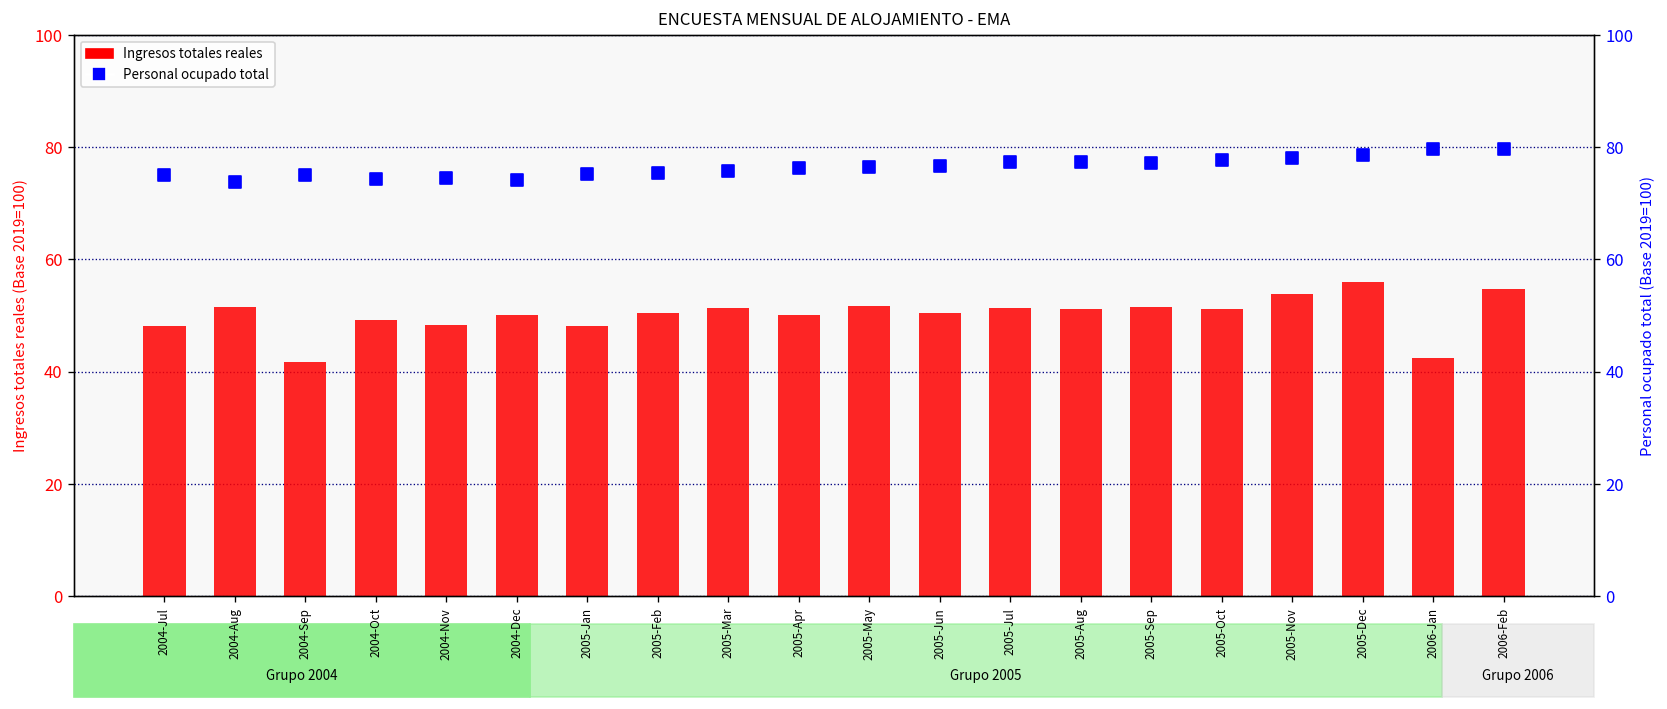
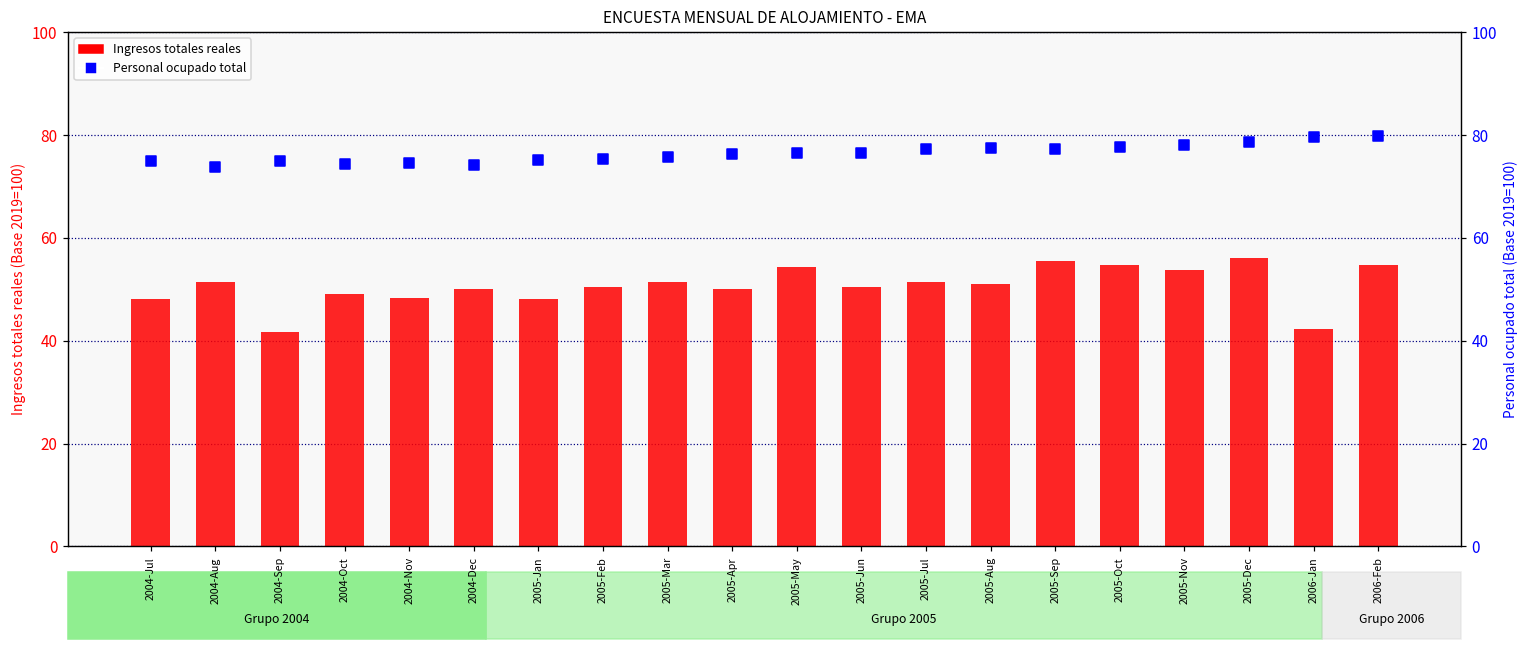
  {
    "Ingresos totales reales": {
      "2004-Jul": 48,
      "2004-Aug": 51,
      "2004-Sep": 42,
      "2004-Oct": 49,
      "2004-Nov": 48,
      "2004-Dec": 50,
      "2005-Jan": 48,
      "2005-Feb": 50,
      "2005-Mar": 51,
      "2005-Apr": 50,
-     "2005-May": 52,
+     "2005-May": 54,
      "2005-Jun": 50,
      "2005-Jul": 51,
      "2005-Aug": 51,
-     "2005-Sep": 51,
-     "2005-Oct": 51,
+     "2005-Sep": 55,
+     "2005-Oct": 55,
      "2005-Nov": 54,
      "2005-Dec": 56,
      "2006-Jan": 42,
      "2006-Feb": 55
    }
  }
